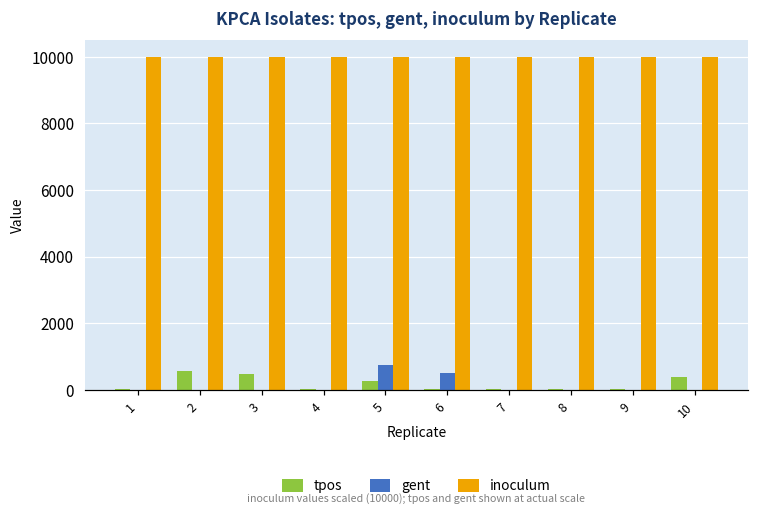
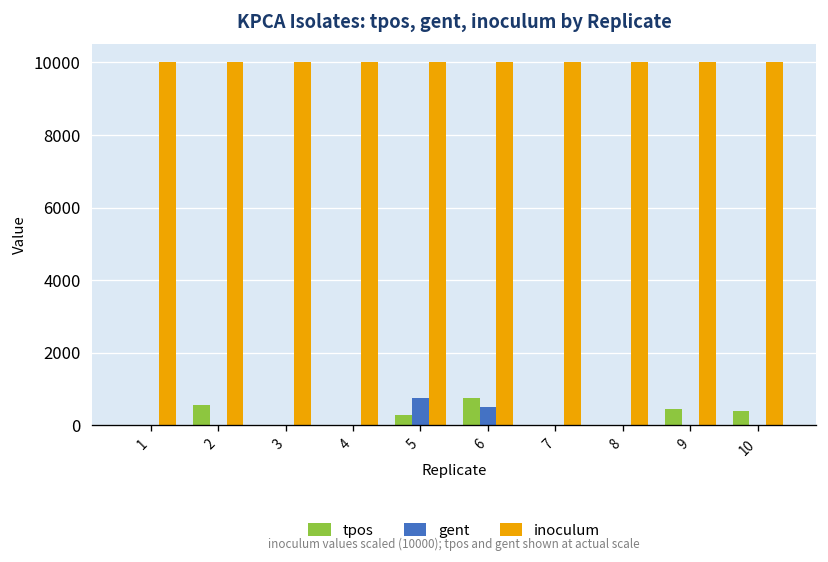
  {
    "tpos": {
      "2": 600,
-     "3": 500,
+     "3": 0,
      "5": 300,
-     "6": 0,
-     "9": 0,
+     "6": 700,
+     "9": 500,
      "10": 400
    },
    "gent": {
      "5": 800,
      "6": 500
    },
    "inoculum": {
      "1": 10000,
      "2": 10000,
      "3": 10000,
      "4": 10000,
      "5": 10000,
      "6": 10000,
      "7": 10000,
      "8": 10000,
      "9": 10000,
      "10": 10000
    }
  }
